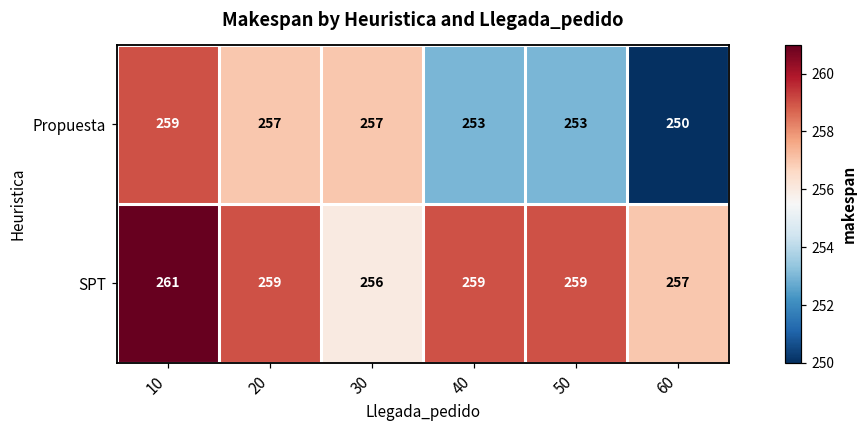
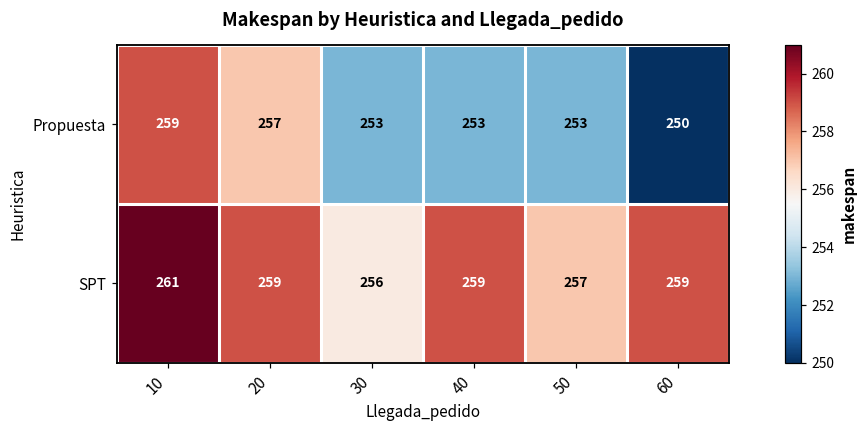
  {
    "Propuesta": {
      "10": 259,
      "20": 257,
-     "30": 257,
+     "30": 253,
      "40": 253,
      "50": 253,
      "60": 250
    },
    "SPT": {
      "10": 261,
      "20": 259,
      "30": 256,
      "40": 259,
-     "50": 259,
-     "60": 257
+     "50": 257,
+     "60": 259
    }
  }
